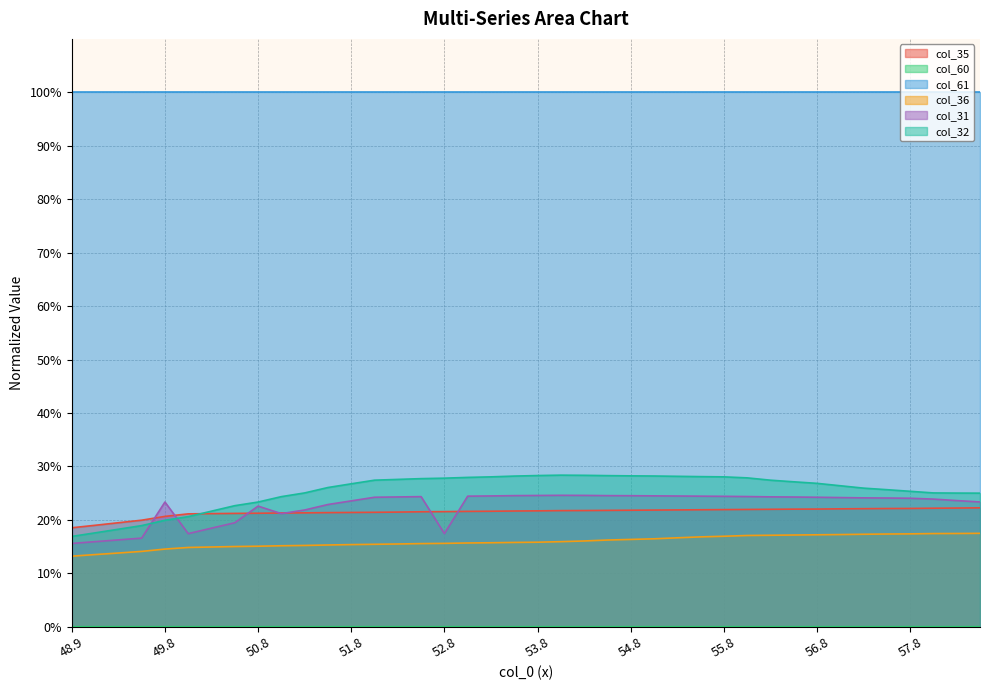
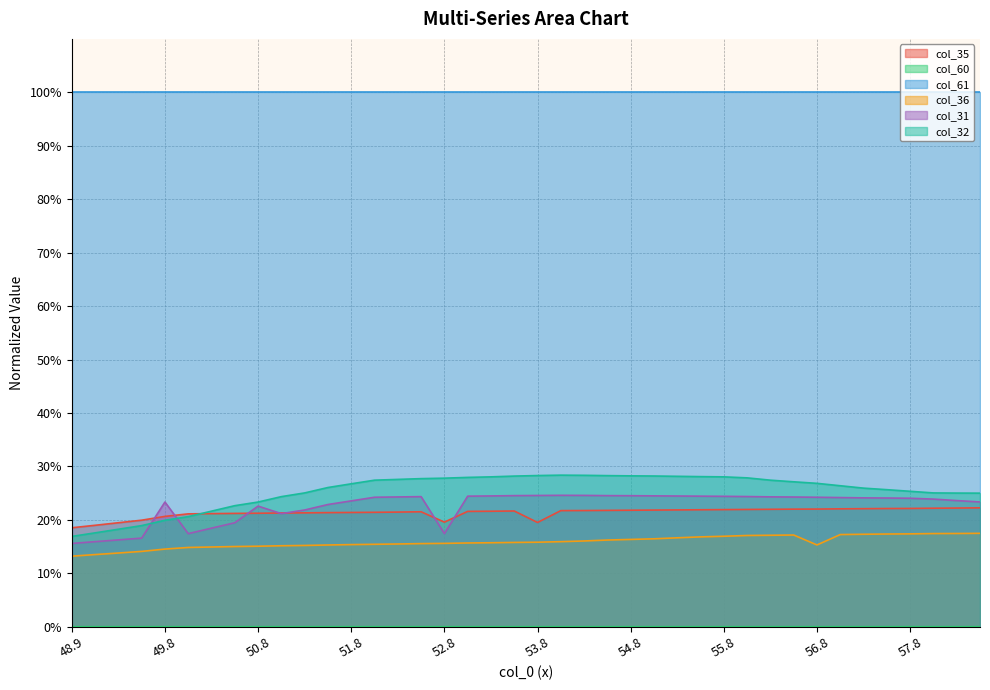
  {
    "col_35": {
      "48.9": "19%",
      "49.8": "21%",
      "50.8": "21%",
      "51.8": "21%",
-     "52.8": "22%",
-     "53.8": "22%",
+     "52.8": "20%",
+     "53.8": "20%",
      "54.8": "22%",
      "55.8": "22%",
      "56.8": "22%",
      "57.8": "22%"
    },
    "col_36": {
      "48.9": "13%",
      "49.8": "15%",
      "50.8": "15%",
      "51.8": "15%",
      "52.8": "16%",
      "53.8": "16%",
      "54.8": "16%",
      "55.8": "17%",
-     "56.8": "17%",
+     "56.8": "15%",
      "57.8": "17%"
    },
    "col_31": {
      "48.9": "16%",
      "49.8": "23%",
      "50.8": "23%",
      "51.8": "24%",
      "52.8": "17%",
      "53.8": "25%",
      "54.8": "25%",
      "55.8": "24%",
      "56.8": "24%",
      "57.8": "24%"
    }
  }
